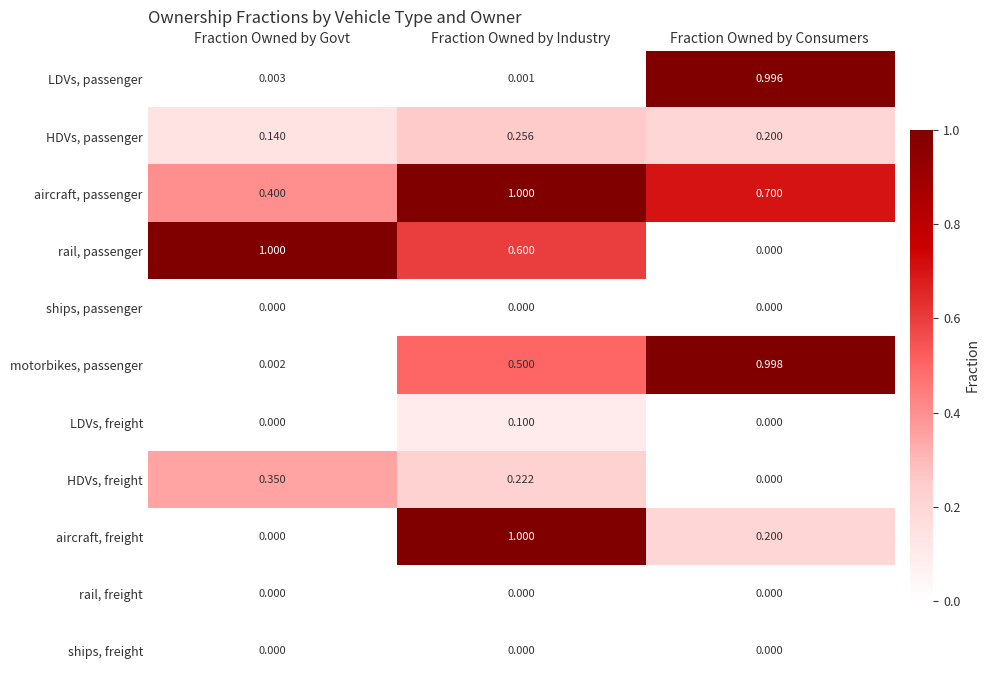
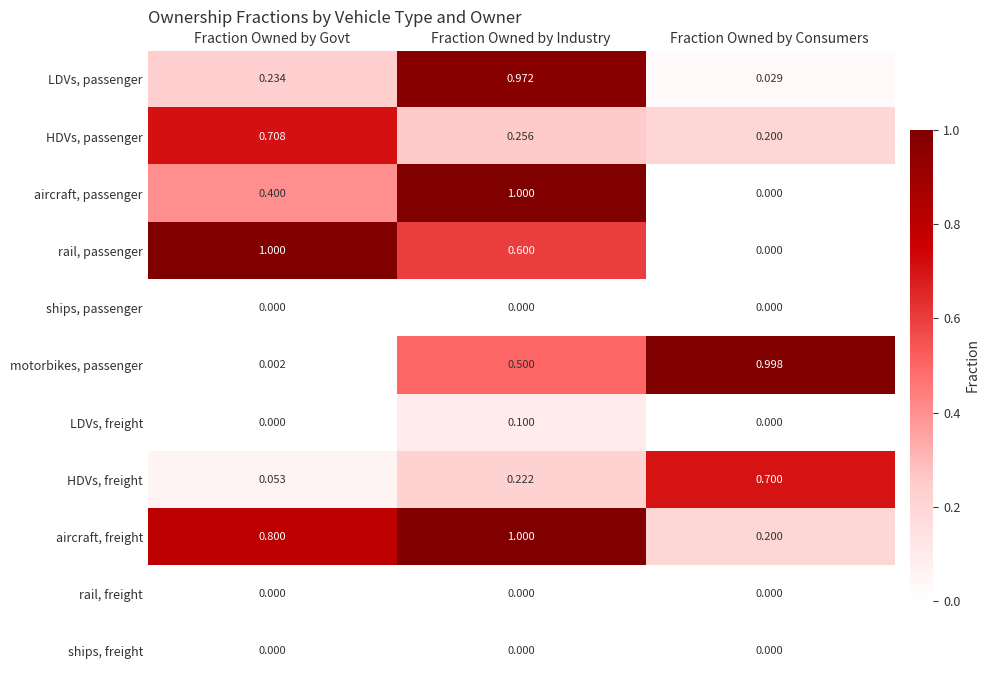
  {
    "LDVs, passenger": {
-     "Fraction Owned by Govt": 0.003,
-     "Fraction Owned by Industry": 0.001,
-     "Fraction Owned by Consumers": 0.996
+     "Fraction Owned by Govt": 0.234,
+     "Fraction Owned by Industry": 0.972,
+     "Fraction Owned by Consumers": 0.029
    },
    "HDVs, passenger": {
-     "Fraction Owned by Govt": 0.140,
+     "Fraction Owned by Govt": 0.708,
      "Fraction Owned by Industry": 0.256,
      "Fraction Owned by Consumers": 0.200
    },
    "aircraft, passenger": {
      "Fraction Owned by Govt": 0.400,
      "Fraction Owned by Industry": 1.000,
-     "Fraction Owned by Consumers": 0.700
+     "Fraction Owned by Consumers": 0.000
    },
    "rail, passenger": {
      "Fraction Owned by Govt": 1.000,
      "Fraction Owned by Industry": 0.600,
      "Fraction Owned by Consumers": 0.000
    },
    "ships, passenger": {
      "Fraction Owned by Govt": 0.000,
      "Fraction Owned by Industry": 0.000,
      "Fraction Owned by Consumers": 0.000
    },
    "motorbikes, passenger": {
      "Fraction Owned by Govt": 0.002,
      "Fraction Owned by Industry": 0.500,
      "Fraction Owned by Consumers": 0.998
    },
    "LDVs, freight": {
      "Fraction Owned by Govt": 0.000,
      "Fraction Owned by Industry": 0.100,
      "Fraction Owned by Consumers": 0.000
    },
    "HDVs, freight": {
-     "Fraction Owned by Govt": 0.350,
+     "Fraction Owned by Govt": 0.053,
      "Fraction Owned by Industry": 0.222,
-     "Fraction Owned by Consumers": 0.000
+     "Fraction Owned by Consumers": 0.700
    },
    "aircraft, freight": {
-     "Fraction Owned by Govt": 0.000,
+     "Fraction Owned by Govt": 0.800,
      "Fraction Owned by Industry": 1.000,
      "Fraction Owned by Consumers": 0.200
    },
    "rail, freight": {
      "Fraction Owned by Govt": 0.000,
      "Fraction Owned by Industry": 0.000,
      "Fraction Owned by Consumers": 0.000
    },
    "ships, freight": {
      "Fraction Owned by Govt": 0.000,
      "Fraction Owned by Industry": 0.000,
      "Fraction Owned by Consumers": 0.000
    }
  }
